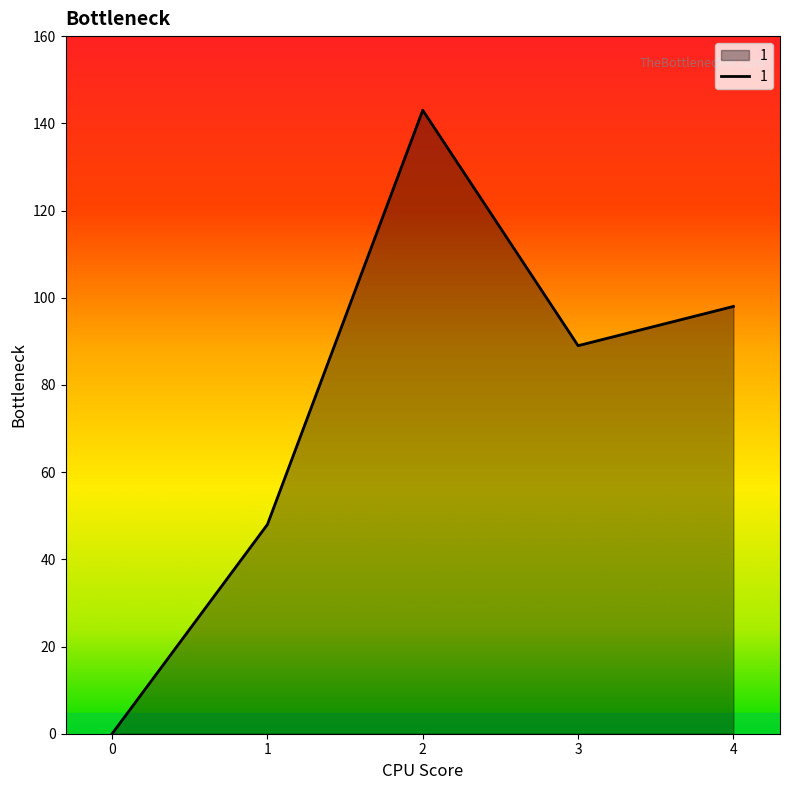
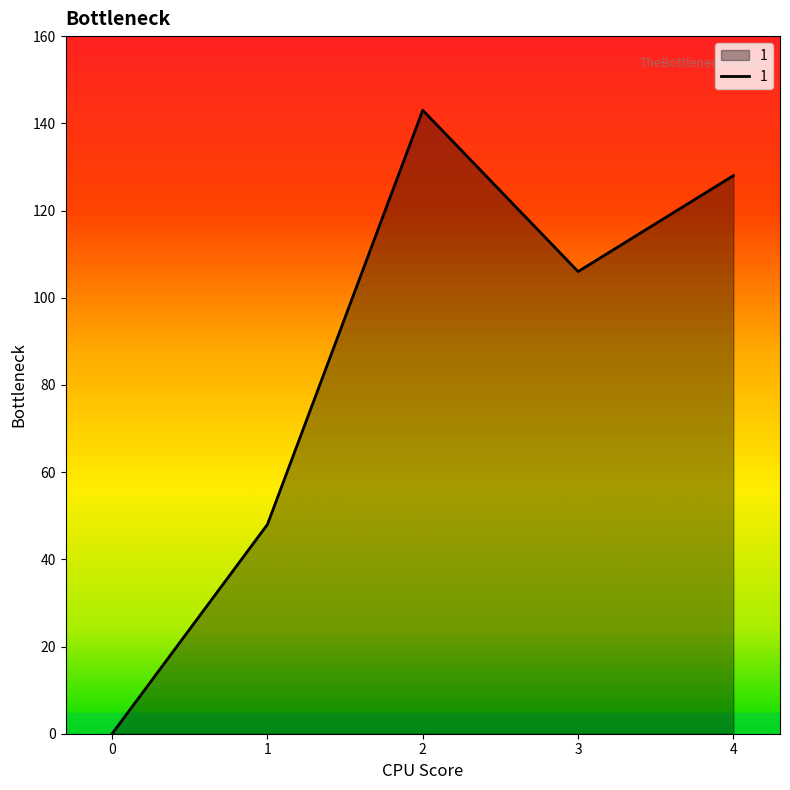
  {
    "1": 48,
    "2": 143,
-   "3": 89,
-   "4": 98
+   "3": 106,
+   "4": 128
  }
